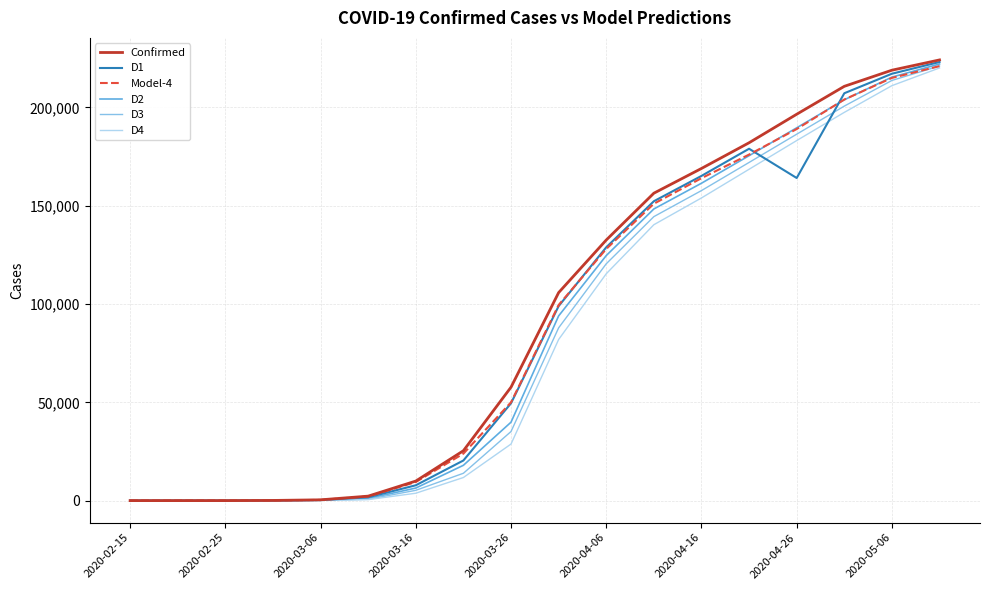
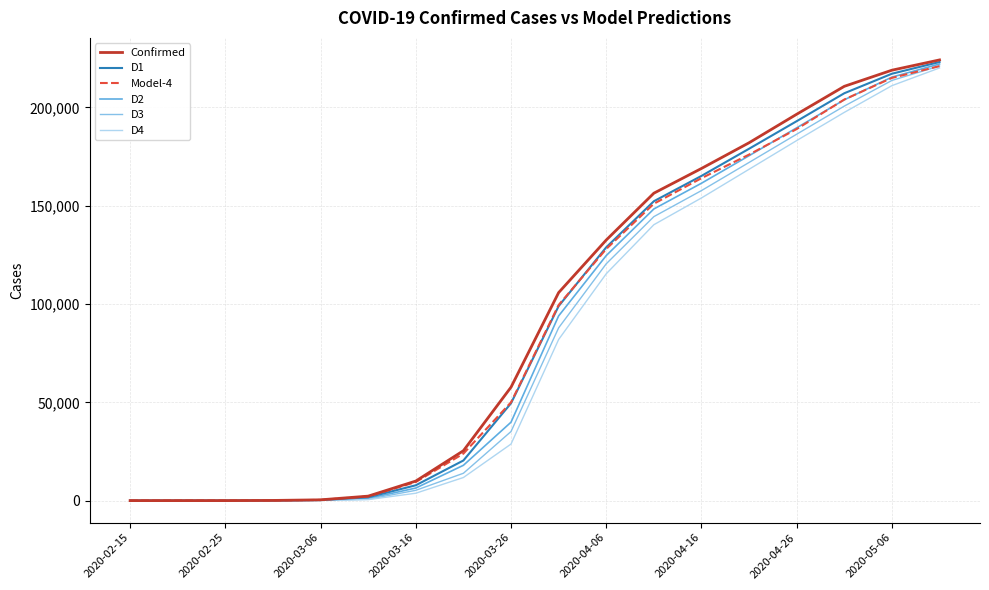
  {
    "D1": {
      "2020-03-16": "8,000",
-     "2020-04-26": "164,000",
+     "2020-04-26": "193,000",
      "2020-05-06": "217,000"
    }
  }
